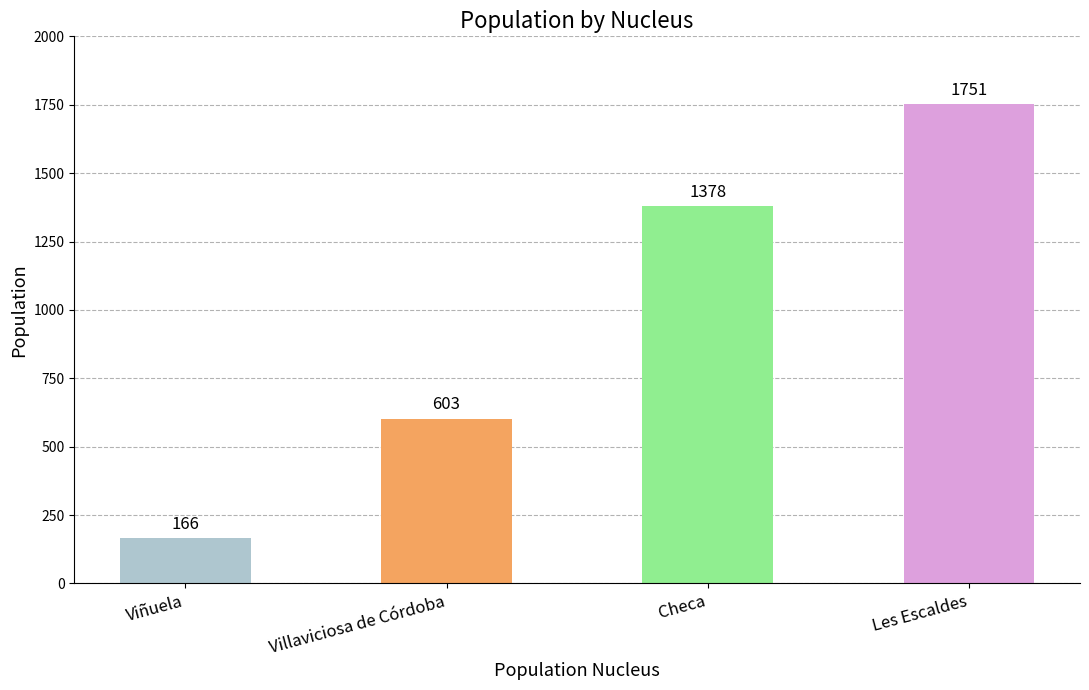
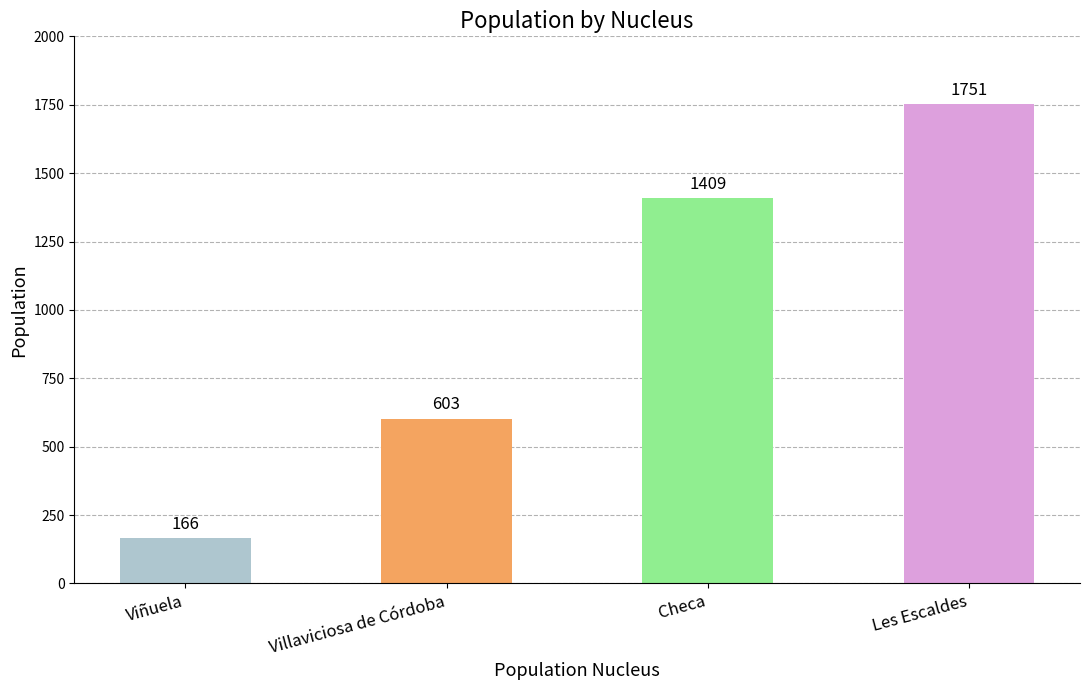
  {
    "Viñuela": 166,
    "Villaviciosa de Córdoba": 603,
-   "Checa": 1378,
+   "Checa": 1409,
    "Les Escaldes": 1751
  }
